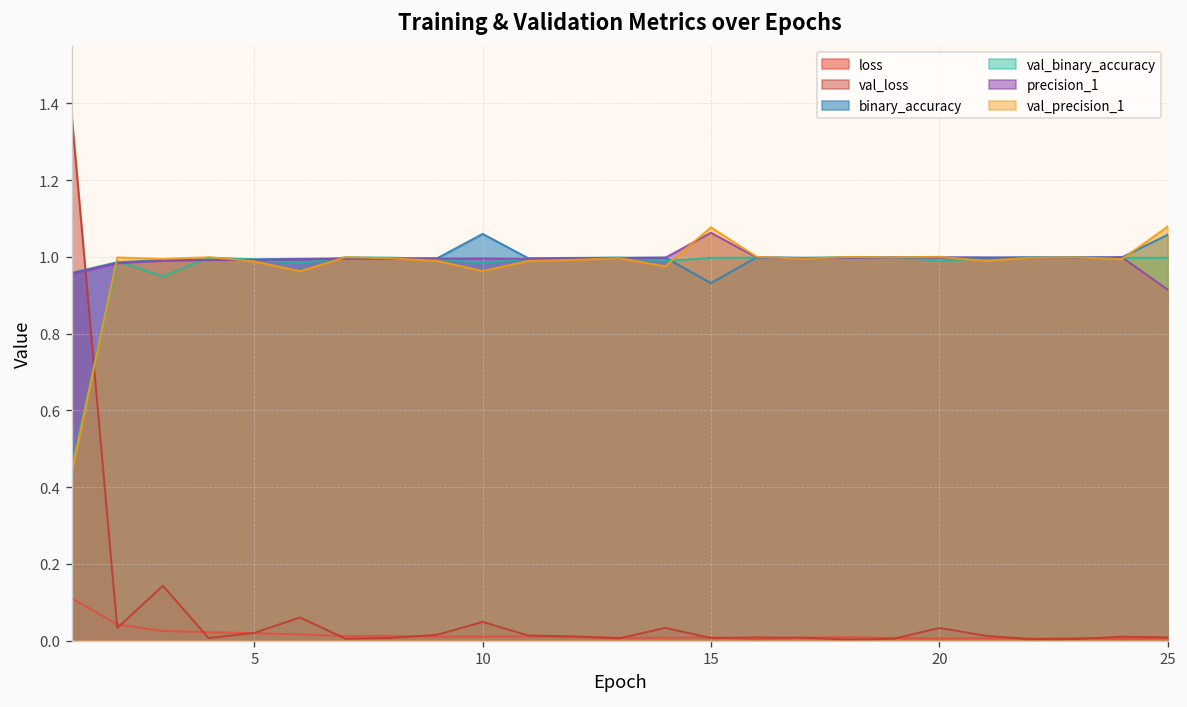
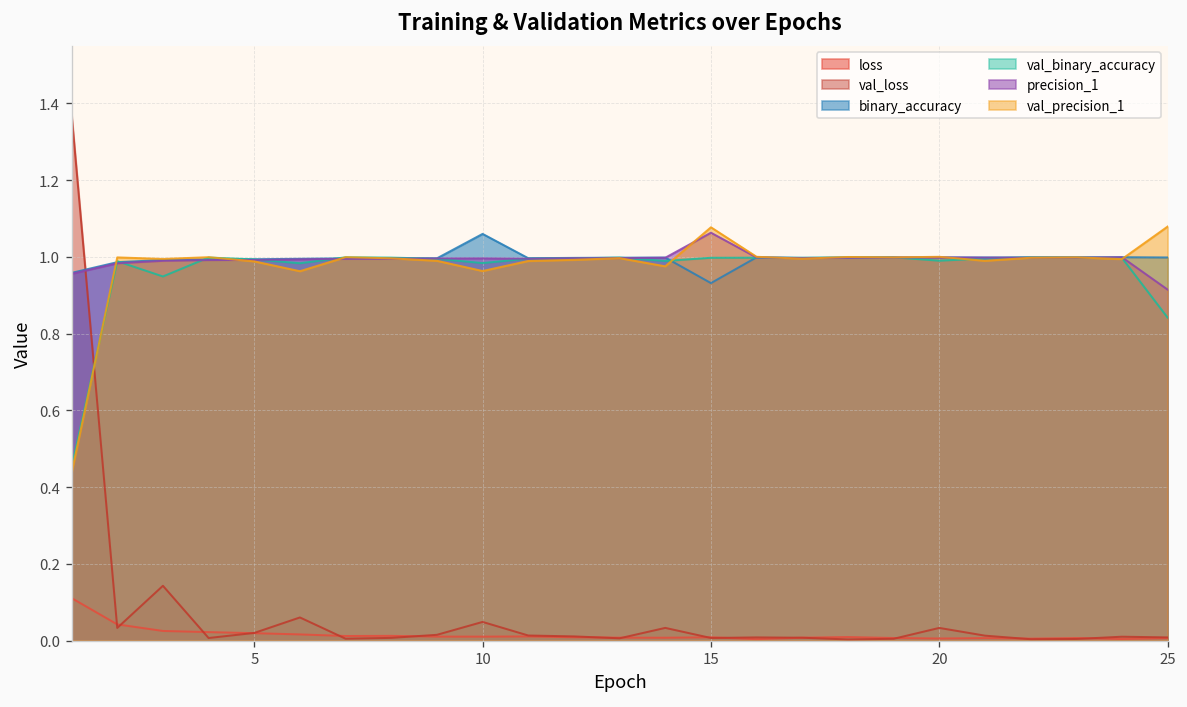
  {
    "binary_accuracy": {
      "10": 1.06,
      "15": 0.93,
-     "25": 1.06
+     "25": 1.00
    },
    "val_binary_accuracy": {
      "10": 0.98,
      "15": 1.00,
      "20": 0.99,
-     "25": 1.00
+     "25": 0.84
    },
    "precision_1": {
      "10": 1.00,
      "15": 1.06,
      "25": 0.91
    },
    "val_precision_1": {
      "10": 0.96,
      "15": 1.08,
      "25": 1.08
    }
  }
